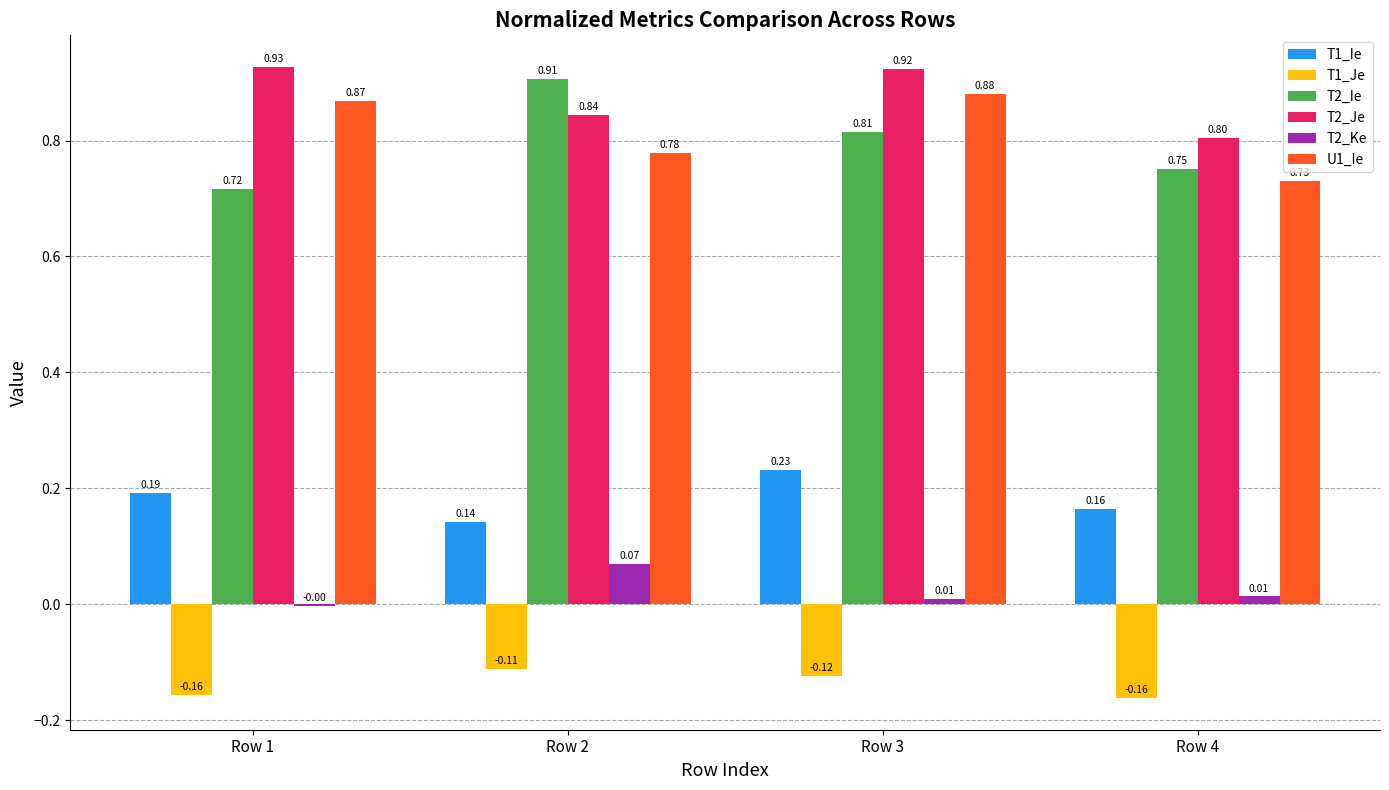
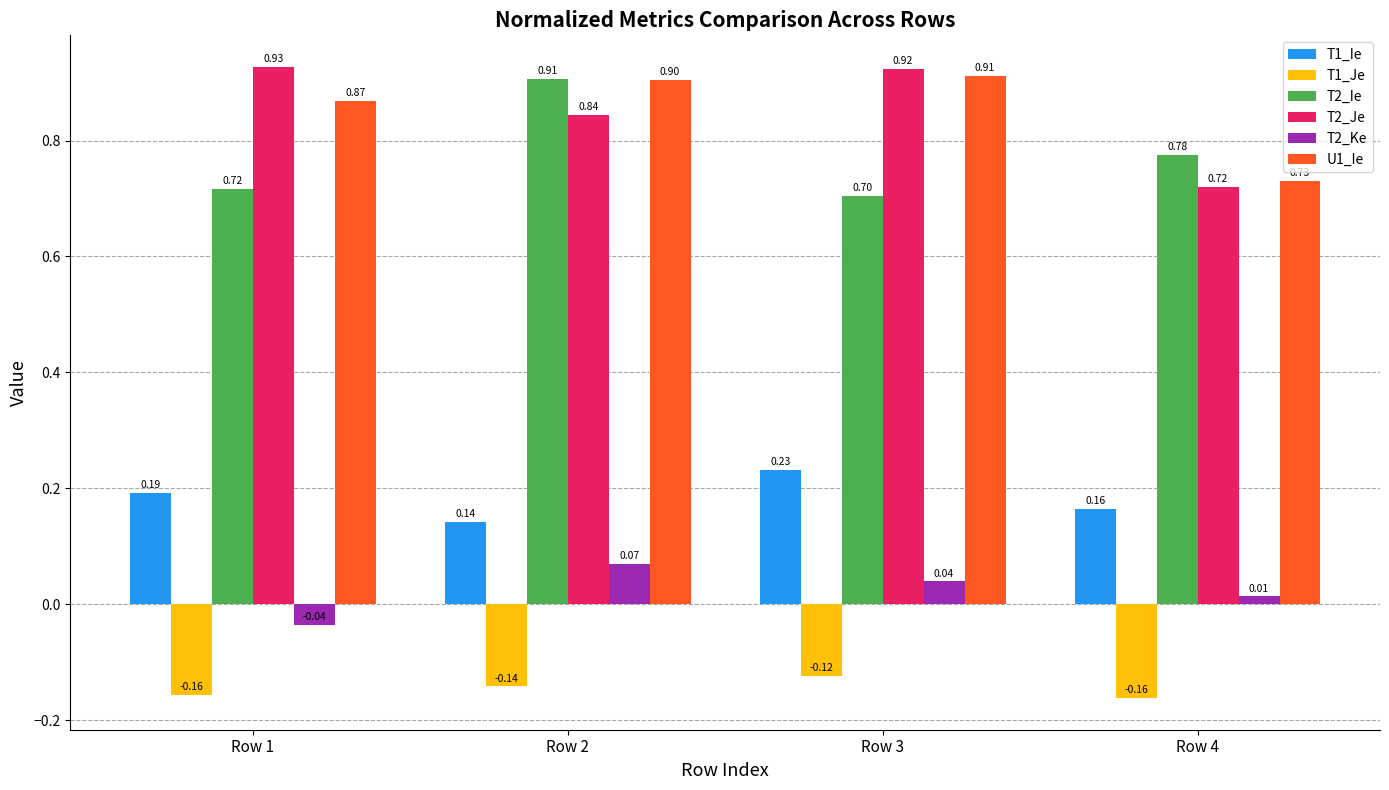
  {
    "T1_Ie": {
      "Row 1": 0.19,
      "Row 2": 0.14,
      "Row 3": 0.23,
      "Row 4": 0.16
    },
    "T1_Je": {
      "Row 1": -0.16,
-     "Row 2": -0.11,
+     "Row 2": -0.14,
      "Row 3": -0.12,
      "Row 4": -0.16
    },
    "T2_Ie": {
      "Row 1": 0.72,
      "Row 2": 0.91,
-     "Row 3": 0.81,
-     "Row 4": 0.75
+     "Row 3": 0.70,
+     "Row 4": 0.78
    },
    "T2_Je": {
      "Row 1": 0.93,
      "Row 2": 0.84,
      "Row 3": 0.92,
-     "Row 4": 0.80
+     "Row 4": 0.72
    },
    "T2_Ke": {
-     "Row 1": -0.00,
+     "Row 1": -0.04,
      "Row 2": 0.07,
-     "Row 3": 0.01,
+     "Row 3": 0.04,
      "Row 4": 0.01
    },
    "U1_Ie": {
      "Row 1": 0.87,
-     "Row 2": 0.78,
-     "Row 3": 0.88
+     "Row 2": 0.90,
+     "Row 3": 0.91
    }
  }
